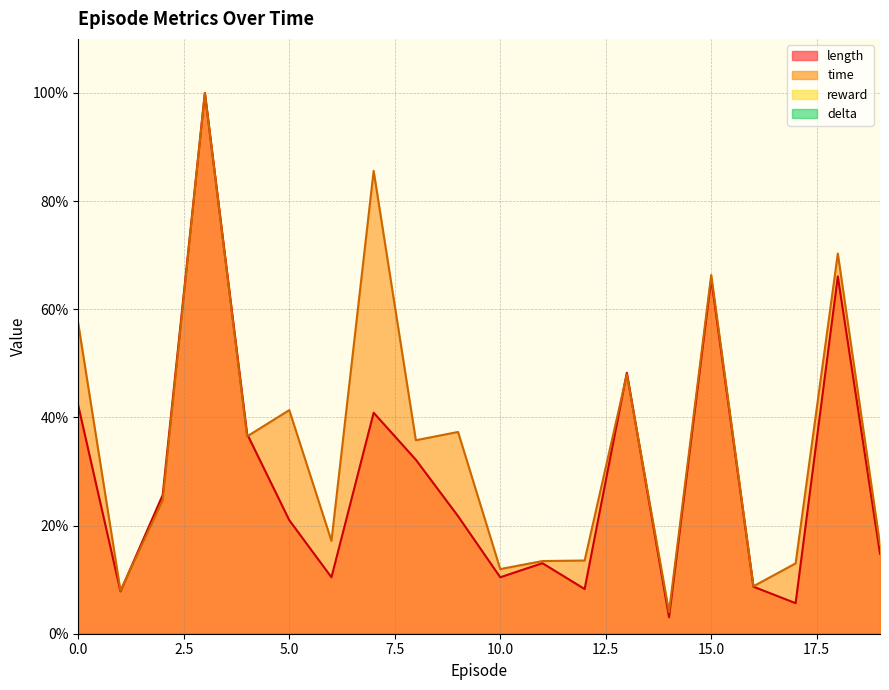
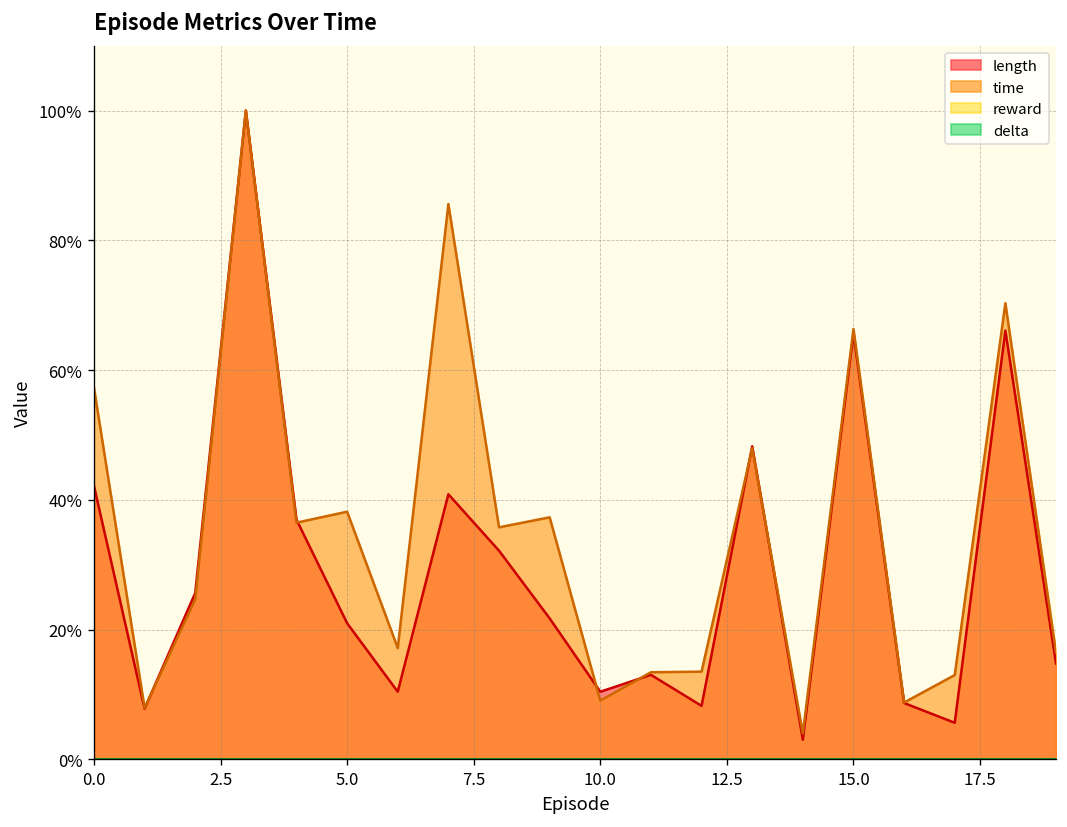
  {
    "length": {
      "0.0": "42%",
      "5.0": "21%",
      "10.0": "10%",
      "15.0": "66%"
    },
    "time": {
      "0.0": "57%",
-     "5.0": "41%",
-     "10.0": "12%",
+     "5.0": "38%",
+     "10.0": "9%",
      "15.0": "66%"
    },
    "delta": {
      "0.0": "0%",
      "5.0": "0%",
      "10.0": "0%",
      "15.0": "0%"
    }
  }
